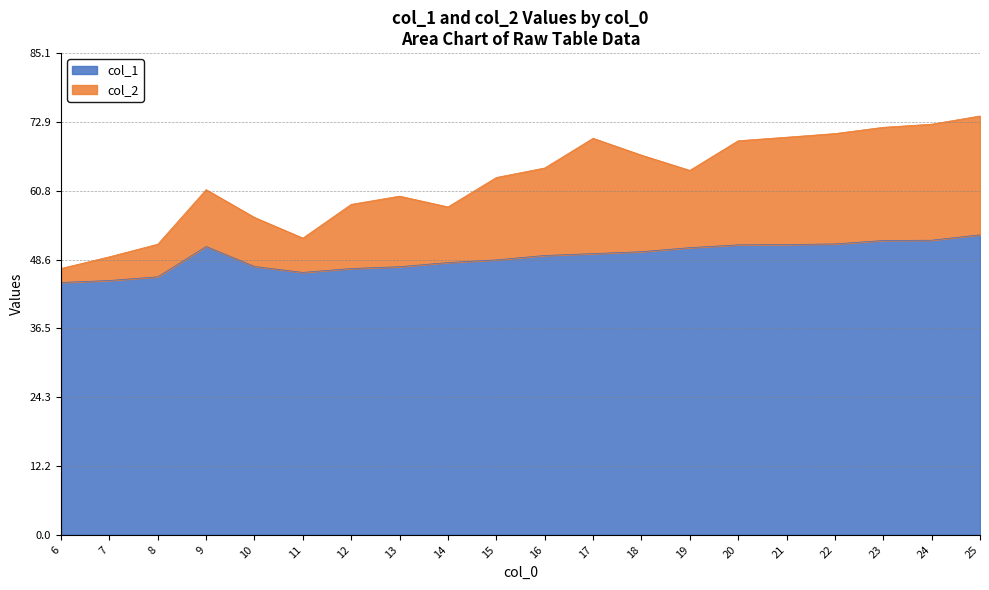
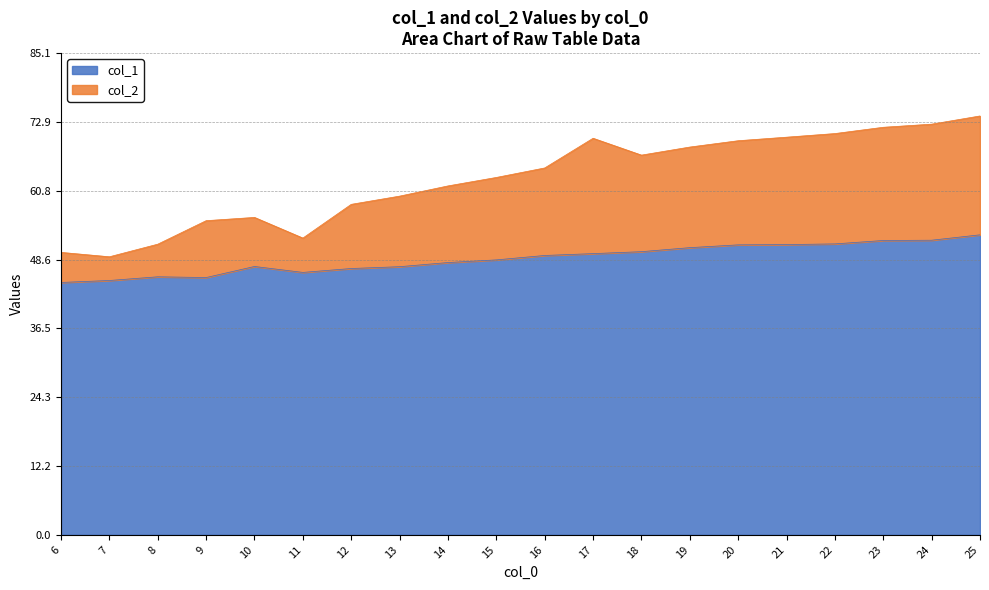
  {
    "col_1": {
      "6": 45,
      "7": 45,
      "8": 46,
-     "9": 51,
+     "9": 45,
      "10": 47,
      "11": 46,
      "12": 47,
      "13": 47,
      "14": 48,
      "15": 49,
      "16": 49,
      "17": 50,
      "18": 50,
      "19": 51,
      "20": 51,
      "21": 51,
      "22": 51,
      "23": 52,
      "24": 52,
      "25": 53
    },
    "col_2": {
-     "6": 2,
+     "6": 5,
      "7": 4,
      "8": 6,
      "9": 10,
      "10": 9,
      "11": 6,
      "12": 11,
      "13": 12,
-     "14": 10,
+     "14": 14,
      "15": 15,
      "16": 15,
      "17": 20,
      "18": 17,
-     "19": 14,
+     "19": 18,
      "20": 18,
      "21": 19,
      "22": 19,
      "23": 20,
      "24": 21,
      "25": 21
    }
  }
